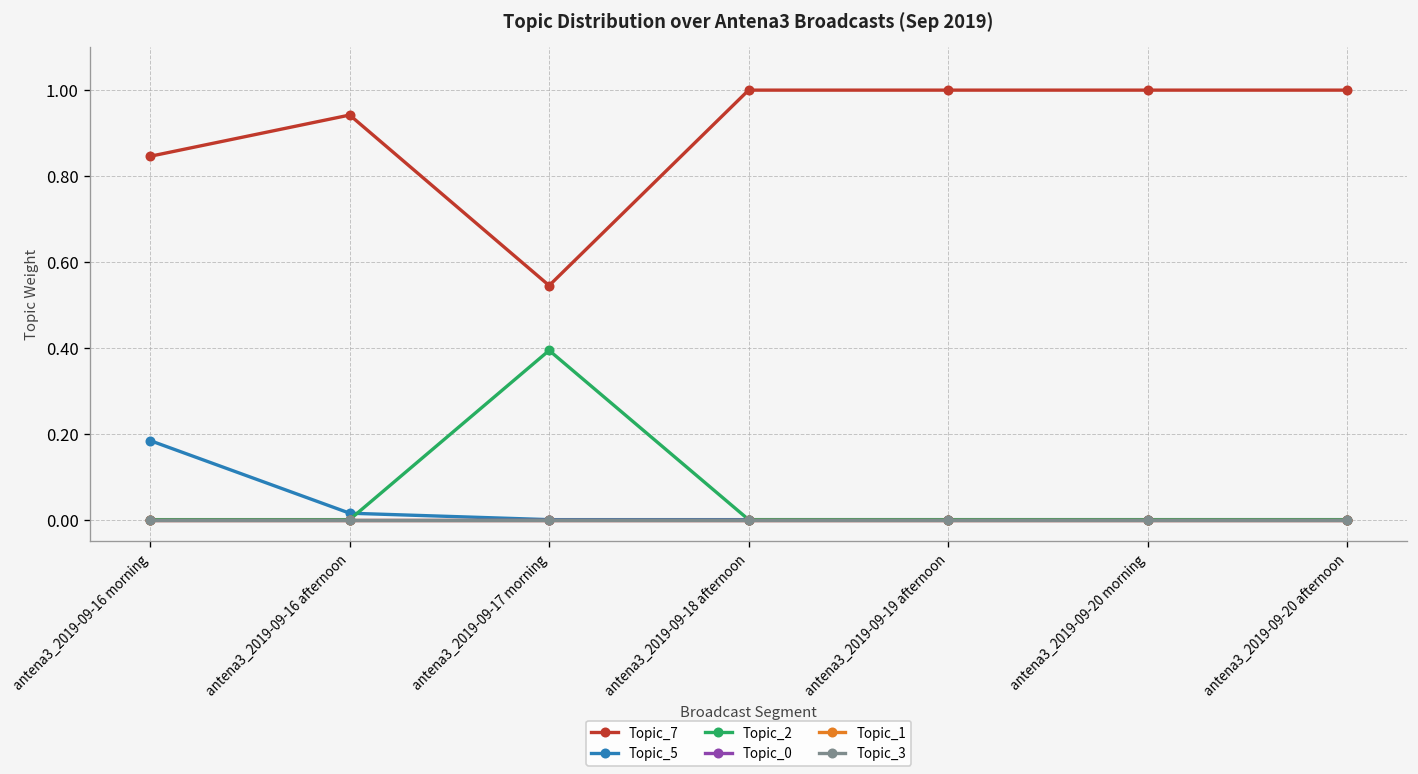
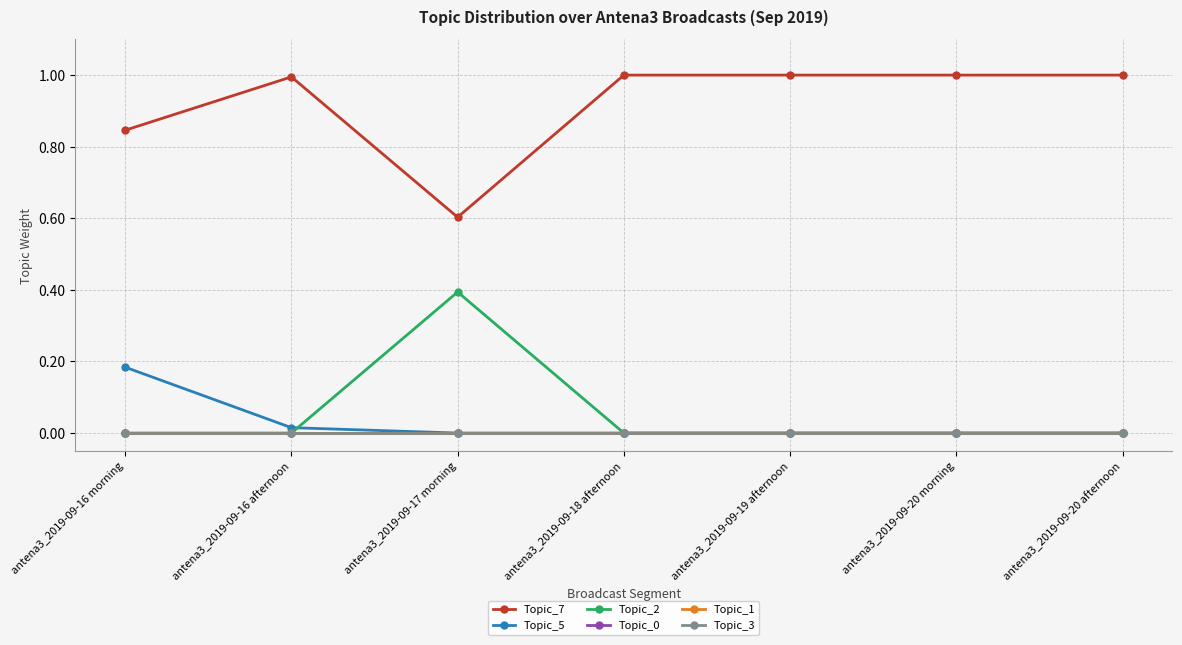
  {
    "Topic_7": {
      "antena3_2019-09-16 morning": 0.85,
-     "antena3_2019-09-16 afternoon": 0.94,
-     "antena3_2019-09-17 morning": 0.55,
+     "antena3_2019-09-16 afternoon": 1.00,
+     "antena3_2019-09-17 morning": 0.60,
      "antena3_2019-09-18 afternoon": 1.00,
      "antena3_2019-09-19 afternoon": 1.00,
      "antena3_2019-09-20 morning": 1.00,
      "antena3_2019-09-20 afternoon": 1.00
    },
    "Topic_5": {
      "antena3_2019-09-16 morning": 0.18,
      "antena3_2019-09-16 afternoon": 0.02
    },
    "Topic_2": {
      "antena3_2019-09-17 morning": 0.39
    }
  }
